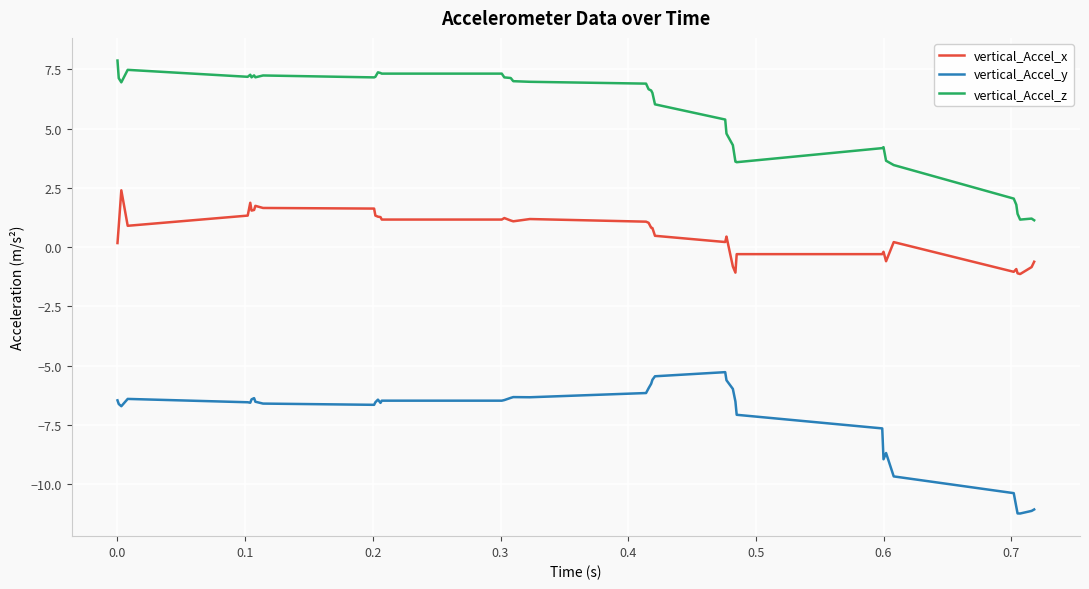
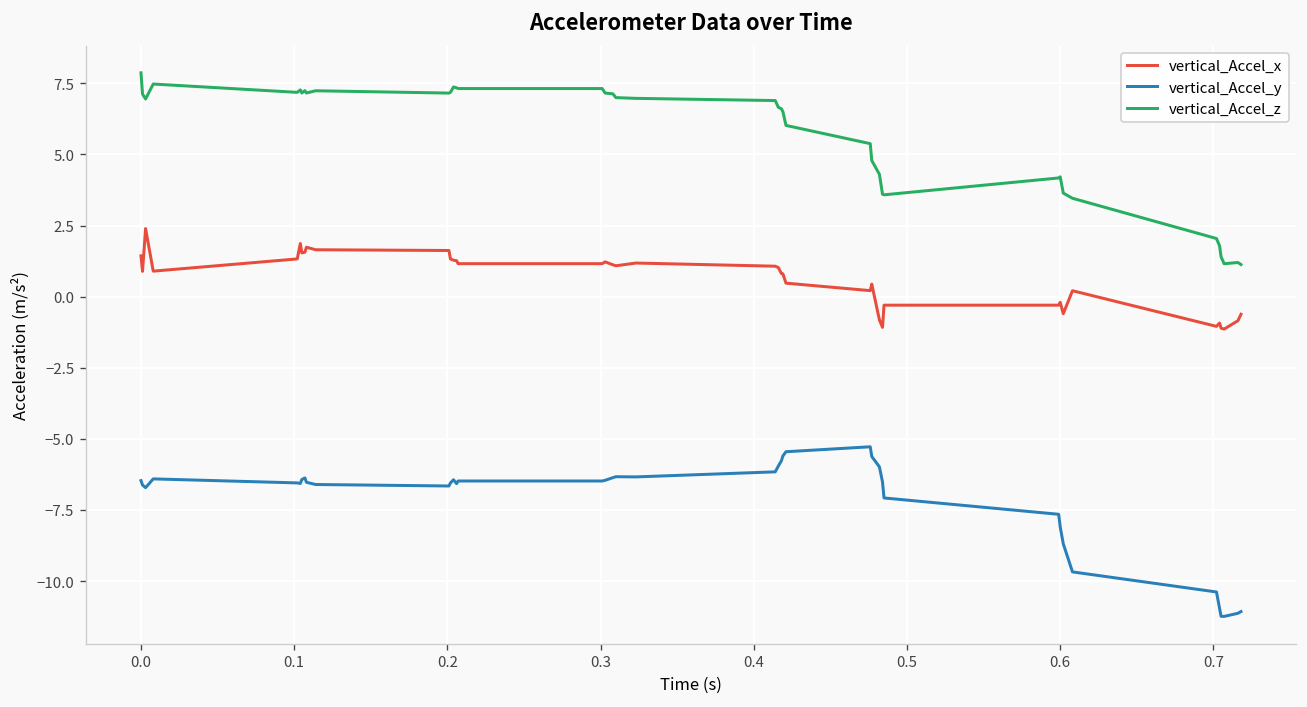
  {
    "vertical_Accel_x": {
-     "0.0": 0.2,
+     "0.0": 1.4,
      "0.6": -0.2
    },
    "vertical_Accel_y": {
      "0.0": -6.5,
-     "0.6": -9.0
+     "0.6": -8.1
    },
    "vertical_Accel_z": {
      "0.0": 7.9,
      "0.6": 4.2
    }
  }
